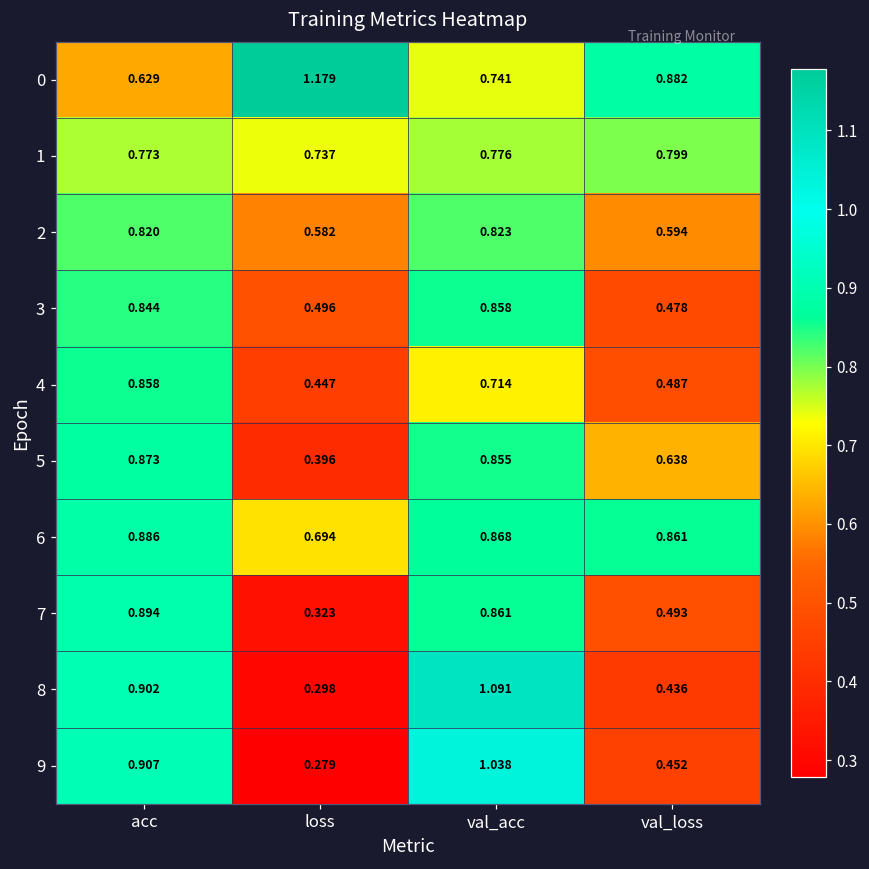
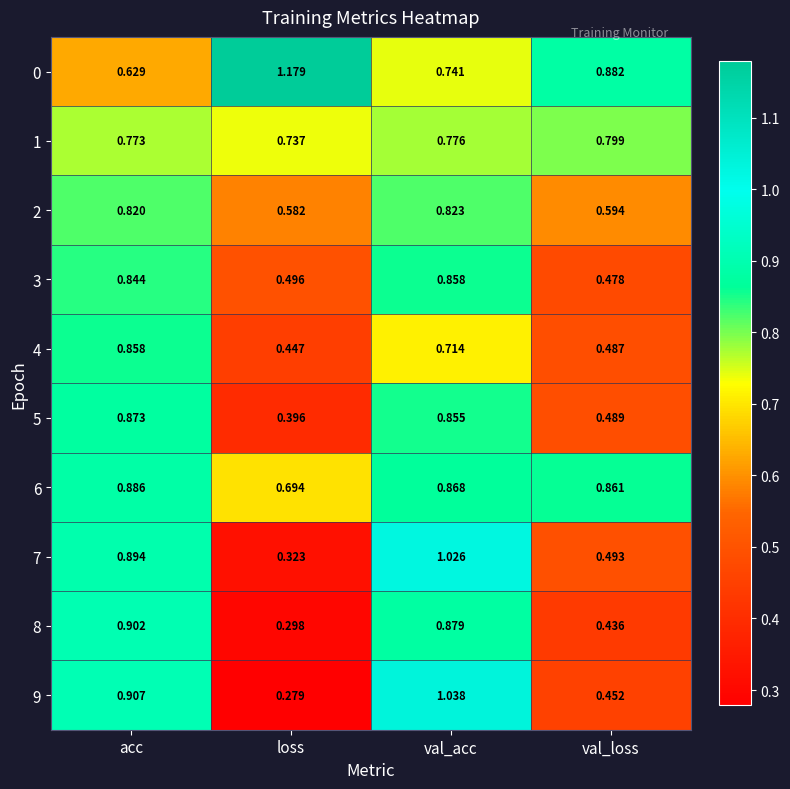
  {
    "0": {
      "acc": 0.629,
      "loss": 1.179,
      "val_acc": 0.741,
      "val_loss": 0.882
    },
    "1": {
      "acc": 0.773,
      "loss": 0.737,
      "val_acc": 0.776,
      "val_loss": 0.799
    },
    "2": {
      "acc": 0.820,
      "loss": 0.582,
      "val_acc": 0.823,
      "val_loss": 0.594
    },
    "3": {
      "acc": 0.844,
      "loss": 0.496,
      "val_acc": 0.858,
      "val_loss": 0.478
    },
    "4": {
      "acc": 0.858,
      "loss": 0.447,
      "val_acc": 0.714,
      "val_loss": 0.487
    },
    "5": {
      "acc": 0.873,
      "loss": 0.396,
      "val_acc": 0.855,
-     "val_loss": 0.638
+     "val_loss": 0.489
    },
    "6": {
      "acc": 0.886,
      "loss": 0.694,
      "val_acc": 0.868,
      "val_loss": 0.861
    },
    "7": {
      "acc": 0.894,
      "loss": 0.323,
-     "val_acc": 0.861,
+     "val_acc": 1.026,
      "val_loss": 0.493
    },
    "8": {
      "acc": 0.902,
      "loss": 0.298,
-     "val_acc": 1.091,
+     "val_acc": 0.879,
      "val_loss": 0.436
    },
    "9": {
      "acc": 0.907,
      "loss": 0.279,
      "val_acc": 1.038,
      "val_loss": 0.452
    }
  }
